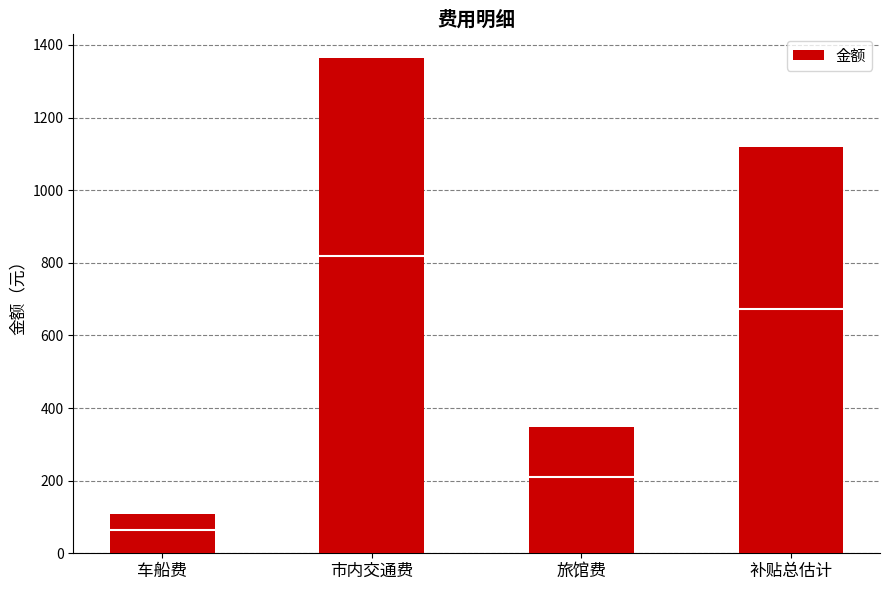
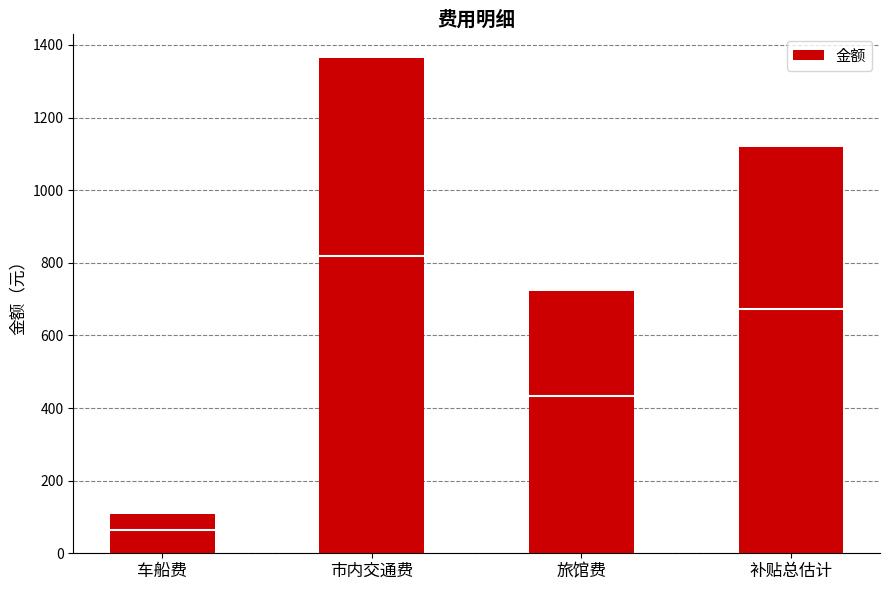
  {
    "车船费": 110,
    "市内交通费": 1360,
-   "旅馆费": 350,
+   "旅馆费": 720,
    "补贴总估计": 1120
  }
